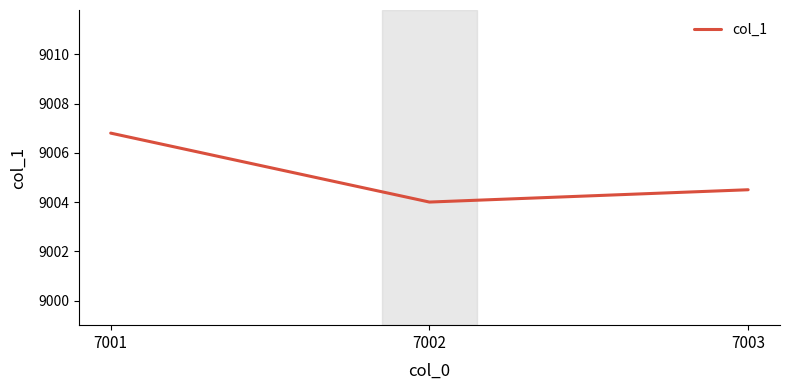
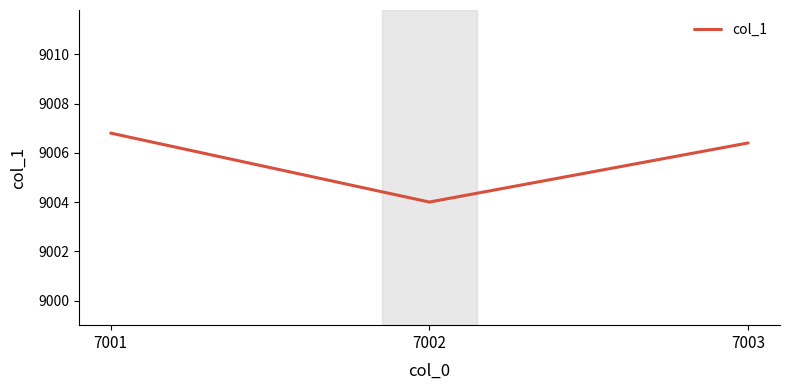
  {
    "7001": 9006.8,
    "7002": 9004.0,
-   "7003": 9004.5
+   "7003": 9006.4
  }
